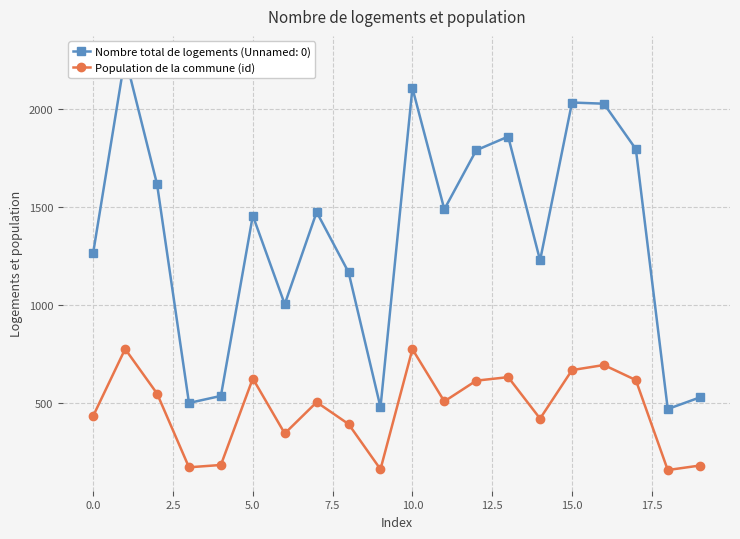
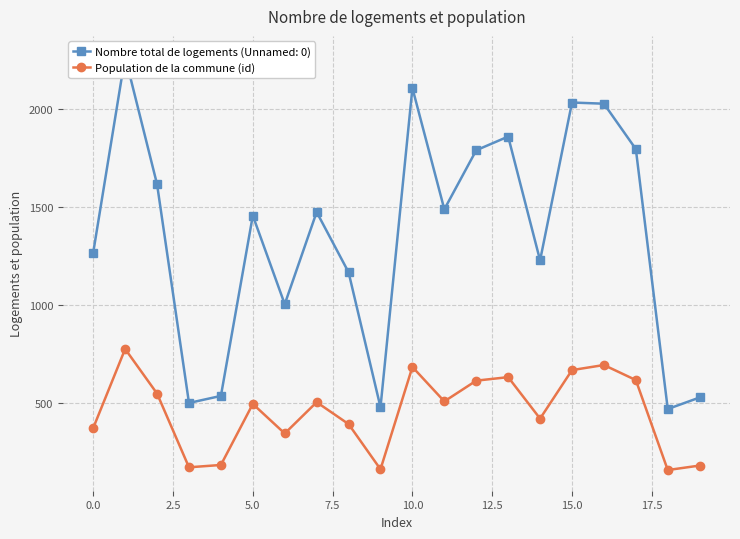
  {
    "Nombre total de logements (Unnamed: 0)": {
      "0.0": 1270,
      "5.0": 1460,
      "10.0": 2110,
      "15.0": 2040
    },
    "Population de la commune (id)": {
-     "0.0": 430,
-     "5.0": 620,
-     "10.0": 770,
+     "0.0": 370,
+     "5.0": 490,
+     "10.0": 680,
      "15.0": 670
    }
  }
